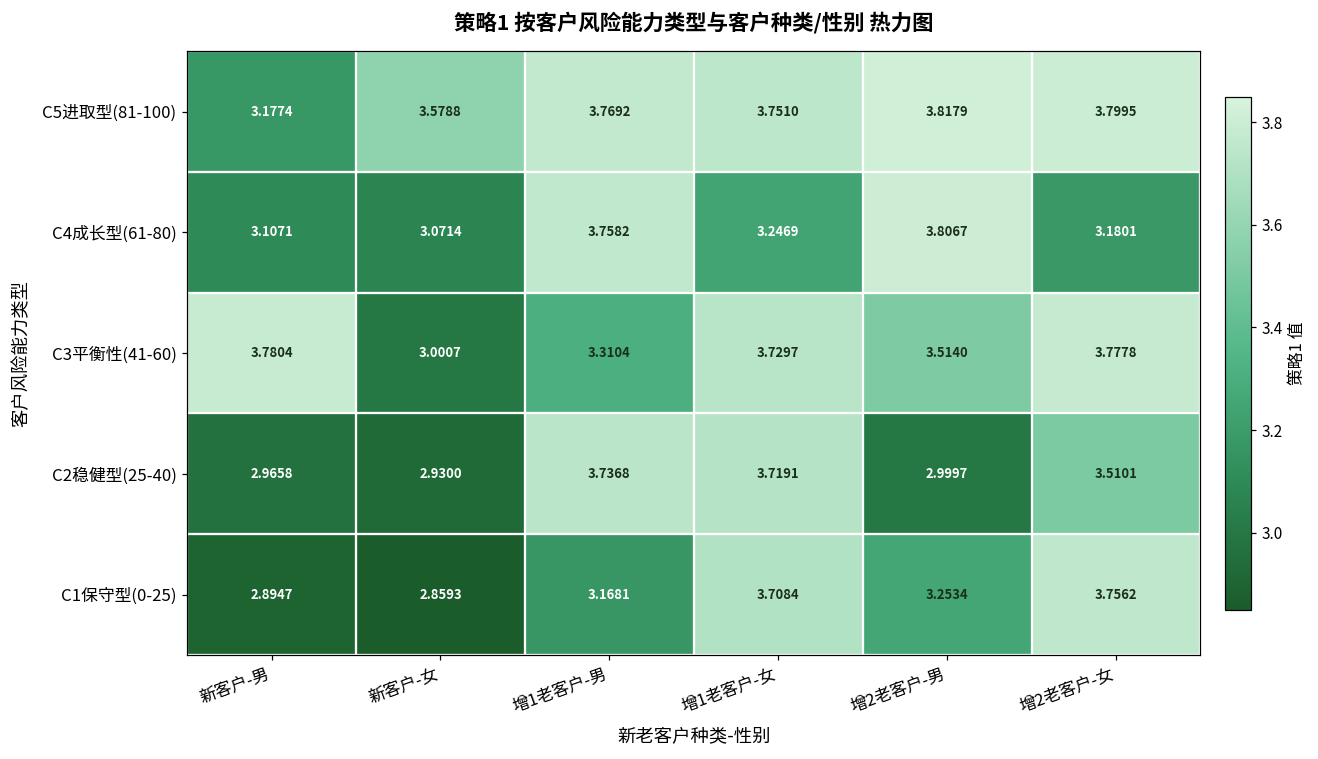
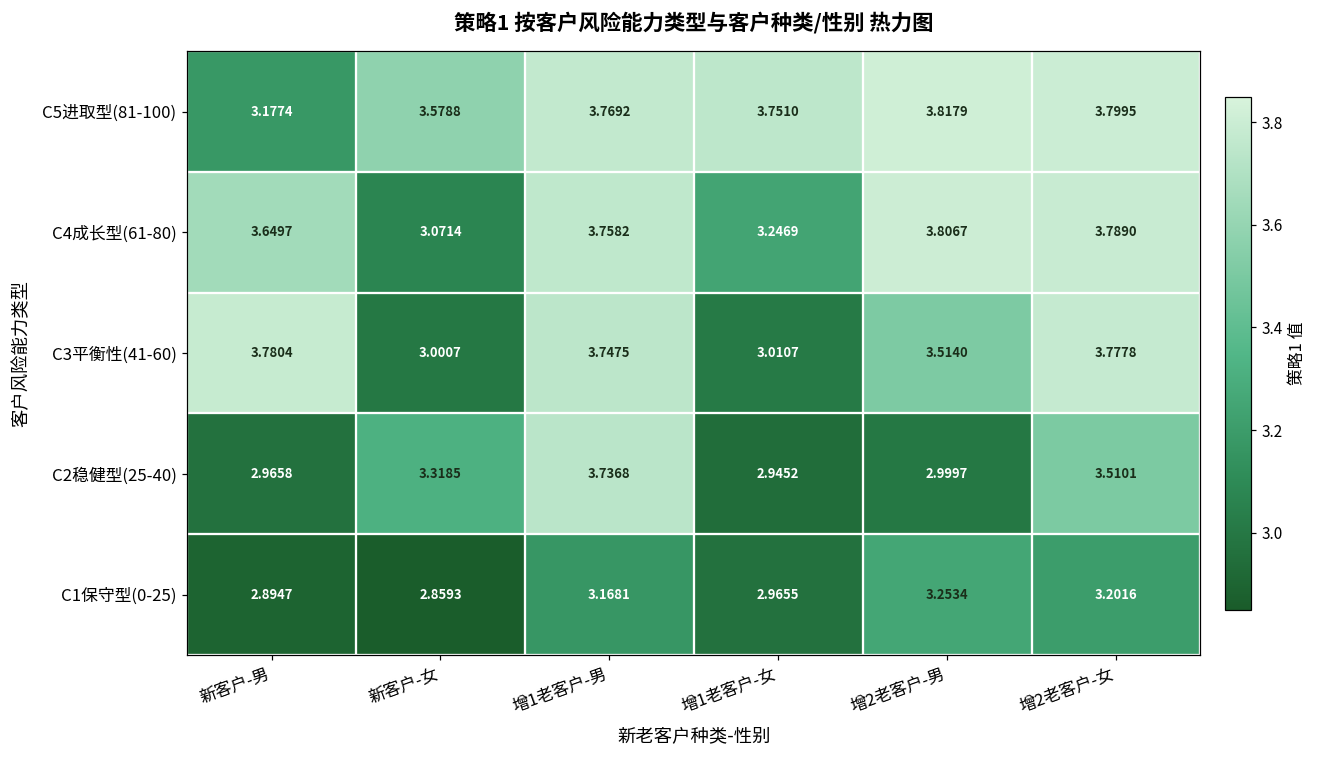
  {
    "C5进取型(81-100)": {
      "新客户-男": 3.1774,
      "新客户-女": 3.5788,
      "增1老客户-男": 3.7692,
      "增1老客户-女": 3.7510,
      "增2老客户-男": 3.8179,
      "增2老客户-女": 3.7995
    },
    "C4成长型(61-80)": {
-     "新客户-男": 3.1071,
+     "新客户-男": 3.6497,
      "新客户-女": 3.0714,
      "增1老客户-男": 3.7582,
      "增1老客户-女": 3.2469,
      "增2老客户-男": 3.8067,
-     "增2老客户-女": 3.1801
+     "增2老客户-女": 3.7890
    },
    "C3平衡性(41-60)": {
      "新客户-男": 3.7804,
      "新客户-女": 3.0007,
-     "增1老客户-男": 3.3104,
-     "增1老客户-女": 3.7297,
+     "增1老客户-男": 3.7475,
+     "增1老客户-女": 3.0107,
      "增2老客户-男": 3.5140,
      "增2老客户-女": 3.7778
    },
    "C2稳健型(25-40)": {
      "新客户-男": 2.9658,
-     "新客户-女": 2.9300,
+     "新客户-女": 3.3185,
      "增1老客户-男": 3.7368,
-     "增1老客户-女": 3.7191,
+     "增1老客户-女": 2.9452,
      "增2老客户-男": 2.9997,
      "增2老客户-女": 3.5101
    },
    "C1保守型(0-25)": {
      "新客户-男": 2.8947,
      "新客户-女": 2.8593,
      "增1老客户-男": 3.1681,
-     "增1老客户-女": 3.7084,
+     "增1老客户-女": 2.9655,
      "增2老客户-男": 3.2534,
-     "增2老客户-女": 3.7562
+     "增2老客户-女": 3.2016
    }
  }
